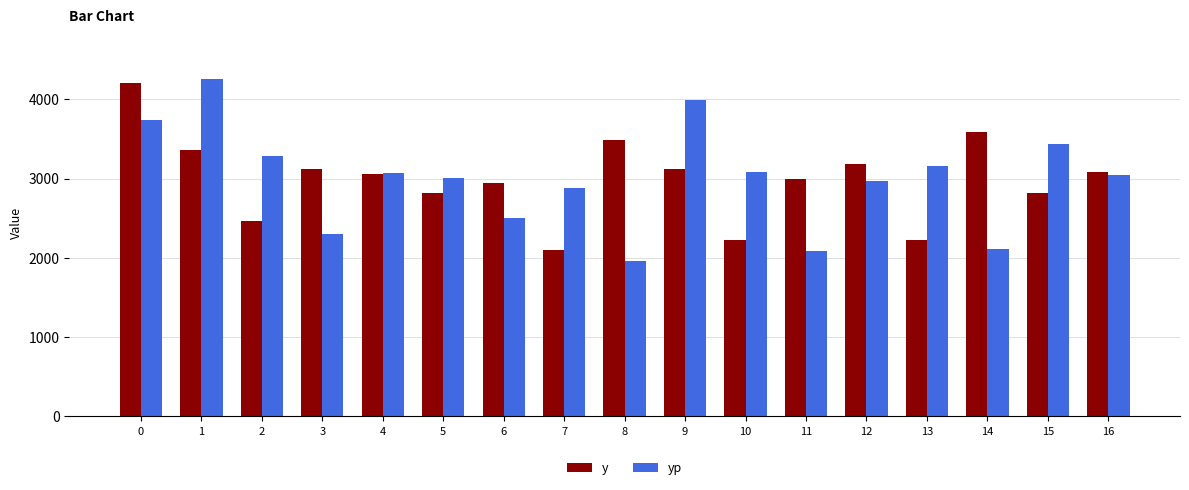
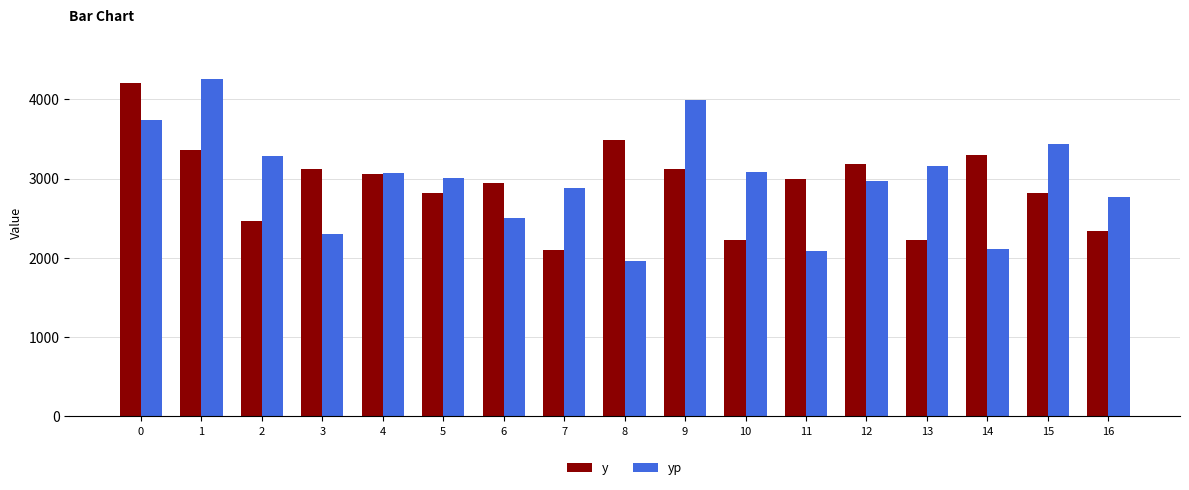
  {
    "y": {
      "0": 4200,
      "1": 3400,
      "2": 2500,
      "3": 3100,
      "4": 3100,
      "5": 2800,
      "6": 2900,
      "7": 2100,
      "8": 3500,
      "9": 3100,
      "10": 2200,
      "11": 3000,
      "12": 3200,
      "13": 2200,
-     "14": 3600,
+     "14": 3300,
      "15": 2800,
-     "16": 3100
+     "16": 2300
    },
    "yp": {
      "0": 3700,
      "1": 4200,
      "2": 3300,
      "3": 2300,
      "4": 3100,
      "5": 3000,
      "6": 2500,
      "7": 2900,
      "8": 2000,
      "9": 4000,
      "10": 3100,
      "11": 2100,
      "12": 3000,
      "13": 3200,
      "14": 2100,
      "15": 3400,
-     "16": 3000
+     "16": 2800
    }
  }
